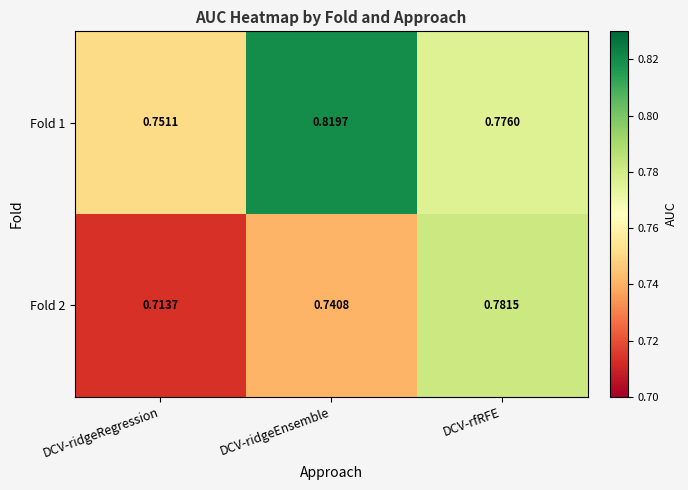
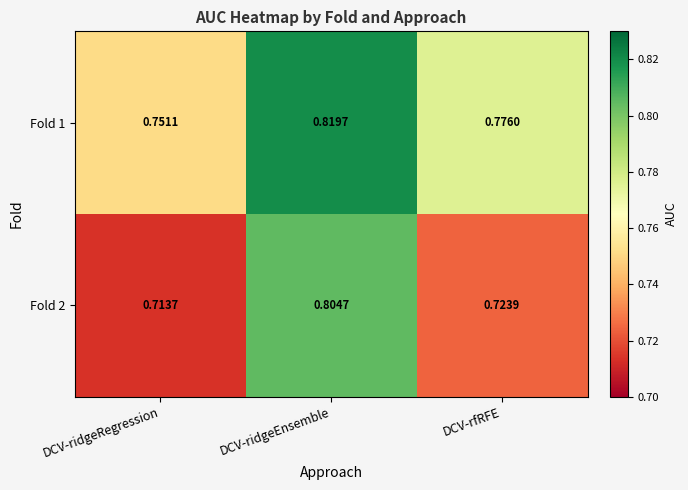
  {
    "Fold 1": {
      "DCV-ridgeRegression": 0.7511,
      "DCV-ridgeEnsemble": 0.8197,
      "DCV-rfRFE": 0.7760
    },
    "Fold 2": {
      "DCV-ridgeRegression": 0.7137,
-     "DCV-ridgeEnsemble": 0.7408,
-     "DCV-rfRFE": 0.7815
+     "DCV-ridgeEnsemble": 0.8047,
+     "DCV-rfRFE": 0.7239
    }
  }
